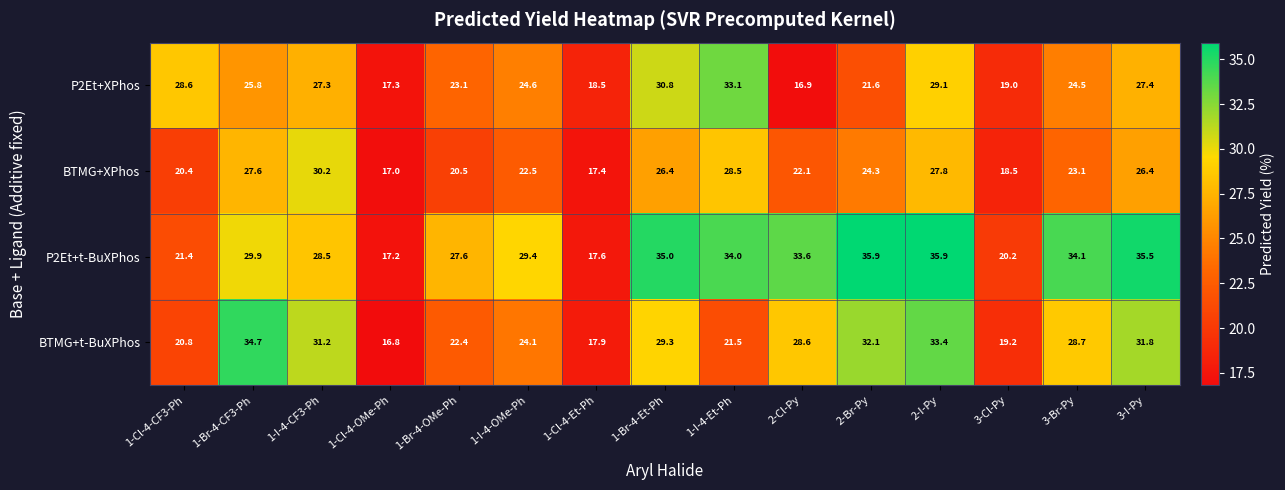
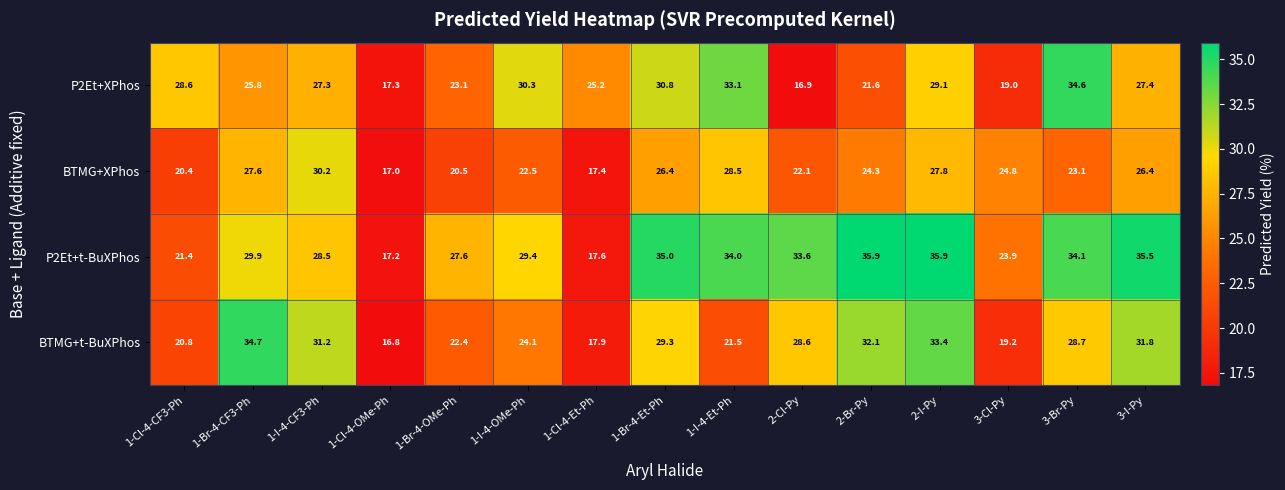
  {
    "P2Et+XPhos": {
      "1-Cl-4-CF3-Ph": 28.6,
      "1-Br-4-CF3-Ph": 25.8,
      "1-I-4-CF3-Ph": 27.3,
      "1-Cl-4-OMe-Ph": 17.3,
      "1-Br-4-OMe-Ph": 23.1,
-     "1-I-4-OMe-Ph": 24.6,
-     "1-Cl-4-Et-Ph": 18.5,
+     "1-I-4-OMe-Ph": 30.3,
+     "1-Cl-4-Et-Ph": 25.2,
      "1-Br-4-Et-Ph": 30.8,
      "1-I-4-Et-Ph": 33.1,
      "2-Cl-Py": 16.9,
      "2-Br-Py": 21.6,
      "2-I-Py": 29.1,
      "3-Cl-Py": 19.0,
-     "3-Br-Py": 24.5,
+     "3-Br-Py": 34.6,
      "3-I-Py": 27.4
    },
    "BTMG+XPhos": {
      "1-Cl-4-CF3-Ph": 20.4,
      "1-Br-4-CF3-Ph": 27.6,
      "1-I-4-CF3-Ph": 30.2,
      "1-Cl-4-OMe-Ph": 17.0,
      "1-Br-4-OMe-Ph": 20.5,
      "1-I-4-OMe-Ph": 22.5,
      "1-Cl-4-Et-Ph": 17.4,
      "1-Br-4-Et-Ph": 26.4,
      "1-I-4-Et-Ph": 28.5,
      "2-Cl-Py": 22.1,
      "2-Br-Py": 24.3,
      "2-I-Py": 27.8,
-     "3-Cl-Py": 18.5,
+     "3-Cl-Py": 24.8,
      "3-Br-Py": 23.1,
      "3-I-Py": 26.4
    },
    "P2Et+t-BuXPhos": {
      "1-Cl-4-CF3-Ph": 21.4,
      "1-Br-4-CF3-Ph": 29.9,
      "1-I-4-CF3-Ph": 28.5,
      "1-Cl-4-OMe-Ph": 17.2,
      "1-Br-4-OMe-Ph": 27.6,
      "1-I-4-OMe-Ph": 29.4,
      "1-Cl-4-Et-Ph": 17.6,
      "1-Br-4-Et-Ph": 35.0,
      "1-I-4-Et-Ph": 34.0,
      "2-Cl-Py": 33.6,
      "2-Br-Py": 35.9,
      "2-I-Py": 35.9,
-     "3-Cl-Py": 20.2,
+     "3-Cl-Py": 23.9,
      "3-Br-Py": 34.1,
      "3-I-Py": 35.5
    },
    "BTMG+t-BuXPhos": {
      "1-Cl-4-CF3-Ph": 20.8,
      "1-Br-4-CF3-Ph": 34.7,
      "1-I-4-CF3-Ph": 31.2,
      "1-Cl-4-OMe-Ph": 16.8,
      "1-Br-4-OMe-Ph": 22.4,
      "1-I-4-OMe-Ph": 24.1,
      "1-Cl-4-Et-Ph": 17.9,
      "1-Br-4-Et-Ph": 29.3,
      "1-I-4-Et-Ph": 21.5,
      "2-Cl-Py": 28.6,
      "2-Br-Py": 32.1,
      "2-I-Py": 33.4,
      "3-Cl-Py": 19.2,
      "3-Br-Py": 28.7,
      "3-I-Py": 31.8
    }
  }
